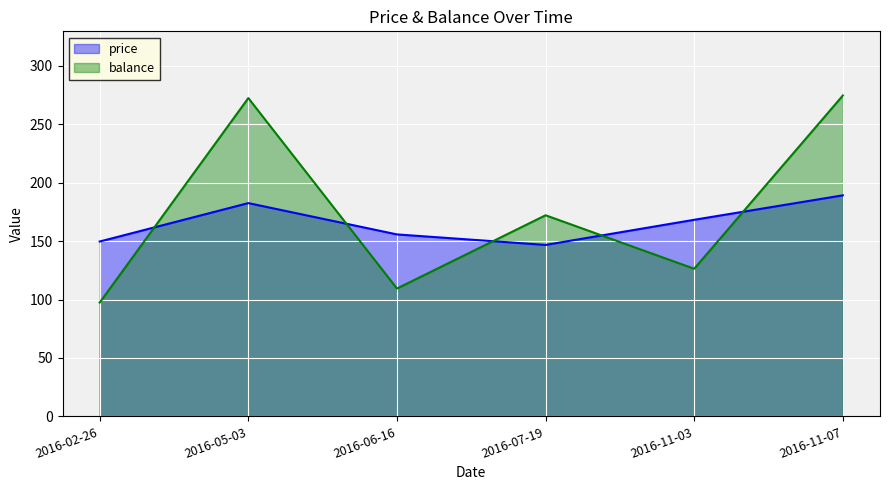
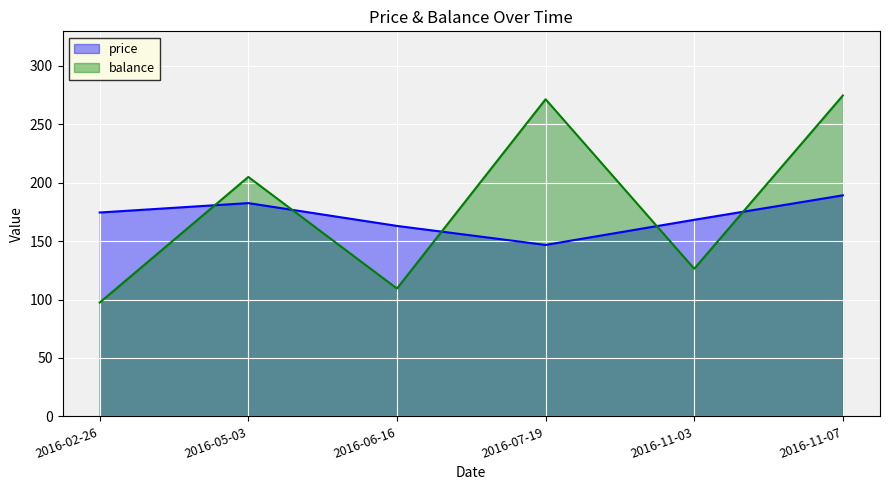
  {
    "price": {
-     "2016-02-26": 150,
+     "2016-02-26": 175,
      "2016-05-03": 183,
-     "2016-06-16": 156,
+     "2016-06-16": 163,
      "2016-07-19": 147,
      "2016-11-03": 168,
      "2016-11-07": 189
    },
    "balance": {
      "2016-02-26": 97,
-     "2016-05-03": 272,
+     "2016-05-03": 205,
      "2016-06-16": 109,
-     "2016-07-19": 172,
+     "2016-07-19": 271,
      "2016-11-03": 126,
      "2016-11-07": 275
    }
  }
